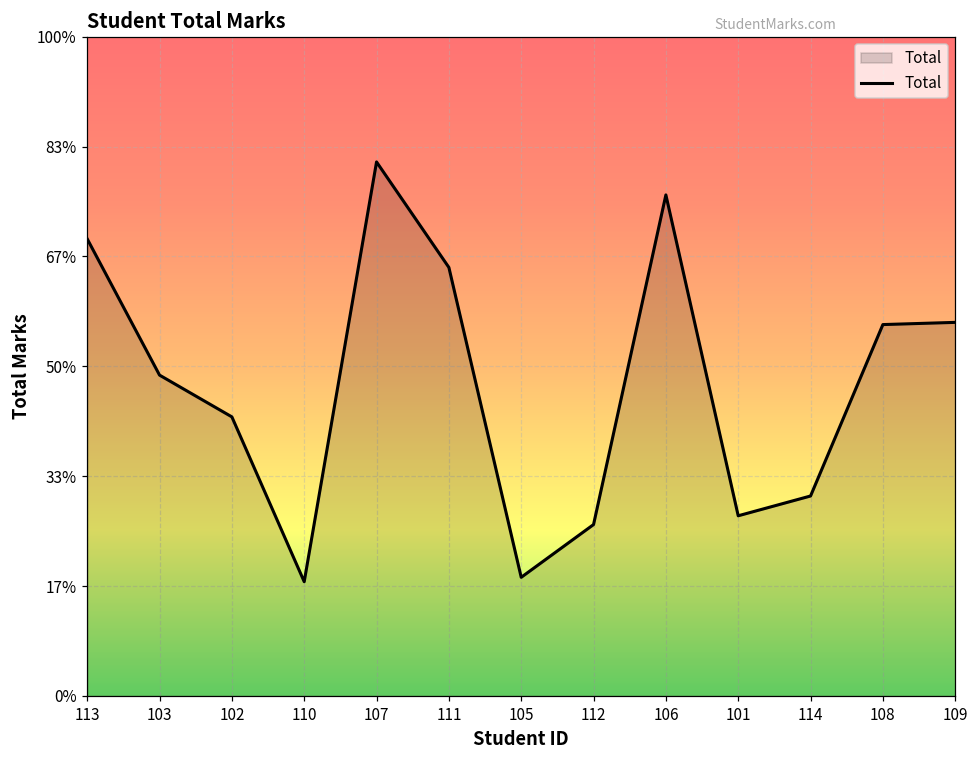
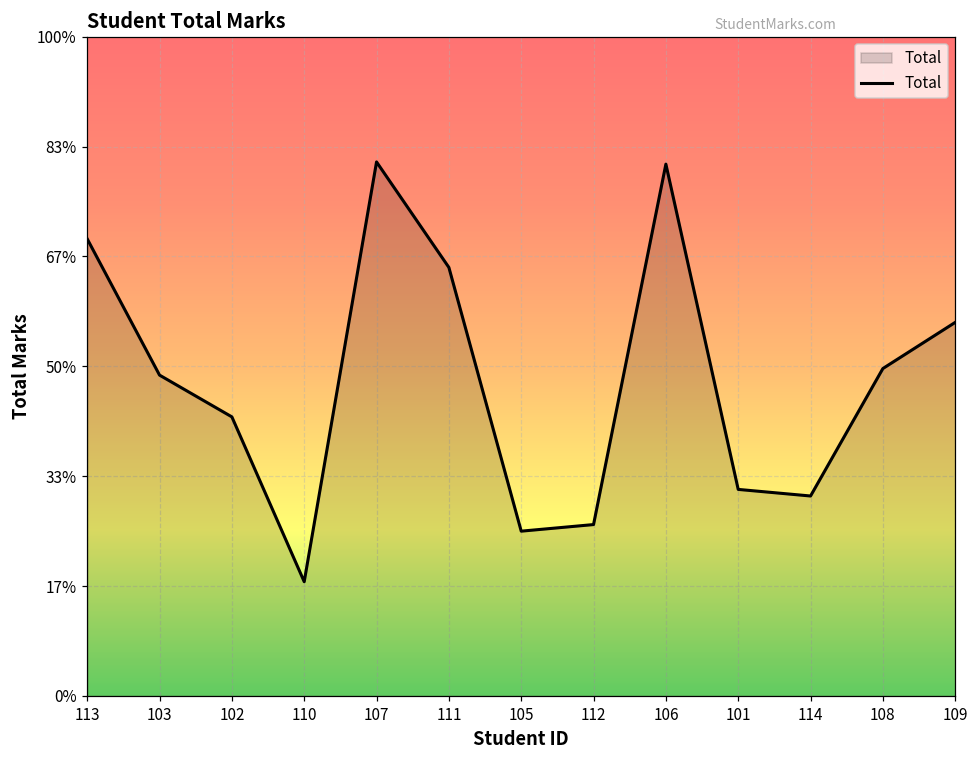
  {
    "113": "69%",
    "103": "49%",
    "102": "42%",
    "110": "17%",
    "107": "81%",
    "111": "65%",
-   "105": "18%",
+   "105": "25%",
    "112": "26%",
-   "106": "76%",
-   "101": "27%",
+   "106": "81%",
+   "101": "31%",
    "114": "30%",
-   "108": "56%",
+   "108": "50%",
    "109": "57%"
  }
